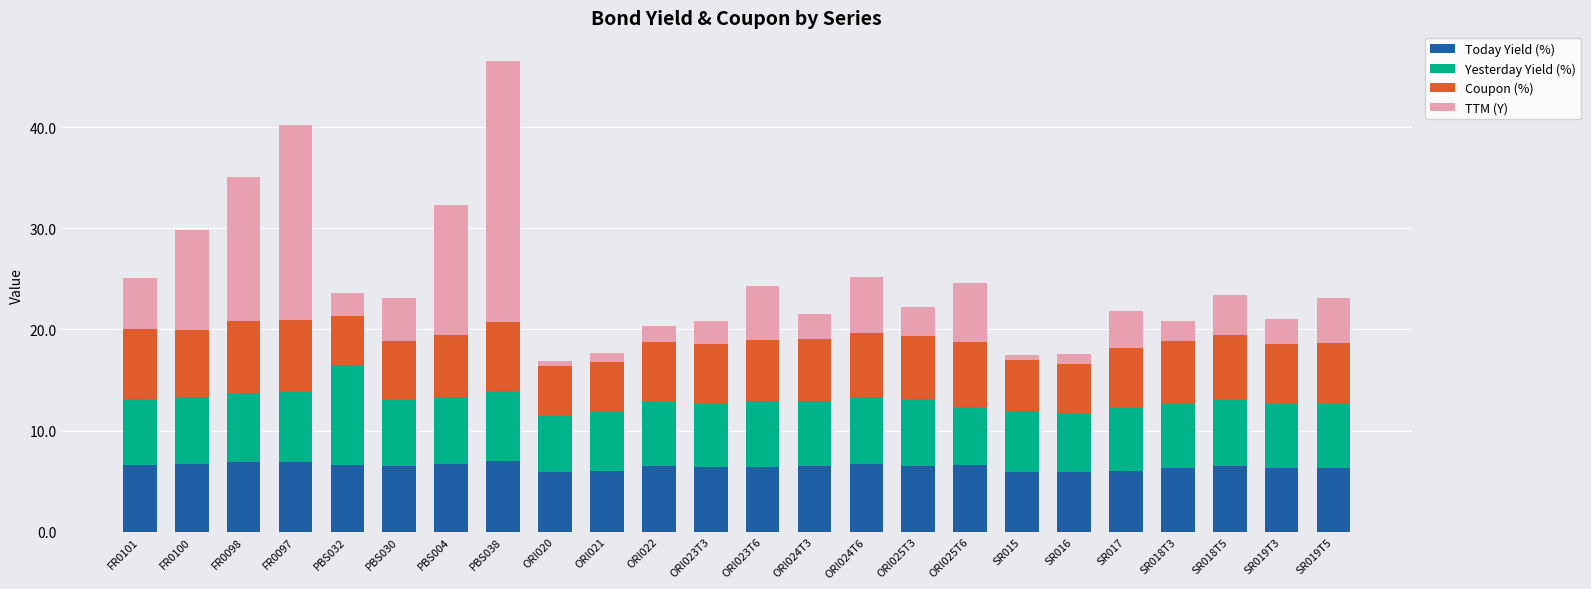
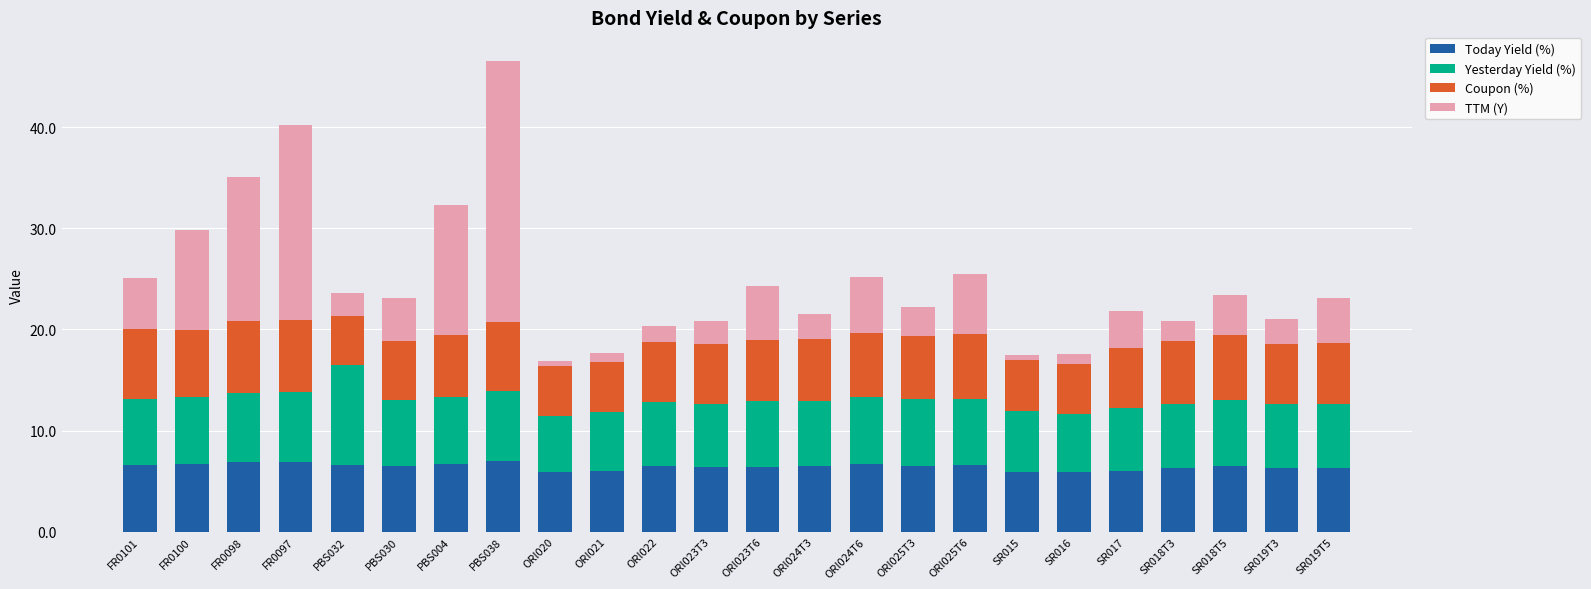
  {
    "Today Yield (%)": {
      "FR0101": 6.6,
      "FR0100": 6.7,
      "FR0098": 6.9,
      "FR0097": 6.9,
      "PBS032": 6.6,
      "PBS030": 6.5,
      "PBS004": 6.7,
      "PBS038": 7.0,
      "ORI020": 5.9,
      "ORI021": 6.0,
      "ORI022": 6.5,
      "ORI023T3": 6.4,
      "ORI023T6": 6.4,
      "ORI024T3": 6.5,
      "ORI024T6": 6.7,
      "ORI025T3": 6.5,
      "ORI025T6": 6.6,
      "SR015": 5.9,
      "SR016": 6.0,
      "SR017": 6.0,
      "SR018T3": 6.3,
      "SR018T5": 6.5,
      "SR019T3": 6.3,
      "SR019T5": 6.3
    },
    "Yesterday Yield (%)": {
      "FR0101": 6.5,
      "FR0100": 6.7,
      "FR0098": 6.9,
      "FR0097": 6.9,
      "PBS032": 9.8,
      "PBS030": 6.5,
      "PBS004": 6.6,
      "PBS038": 6.9,
      "ORI020": 5.5,
      "ORI021": 5.9,
      "ORI022": 6.4,
      "ORI023T3": 6.3,
      "ORI023T6": 6.5,
      "ORI024T3": 6.4,
      "ORI024T6": 6.6,
      "ORI025T3": 6.5,
-     "ORI025T6": 5.8,
+     "ORI025T6": 6.6,
      "SR015": 5.9,
      "SR016": 5.7,
      "SR017": 6.2,
      "SR018T3": 6.3,
      "SR018T5": 6.6,
      "SR019T3": 6.3,
      "SR019T5": 6.3
    },
    "Coupon (%)": {
      "FR0101": 6.9,
      "FR0100": 6.6,
      "FR0098": 7.1,
      "FR0097": 7.1,
      "PBS032": 4.9,
      "PBS030": 5.9,
      "PBS004": 6.1,
      "PBS038": 6.9,
      "ORI020": 4.9,
      "ORI021": 4.9,
      "ORI022": 5.9,
      "ORI023T3": 5.9,
      "ORI023T6": 6.1,
      "ORI024T3": 6.1,
      "ORI024T6": 6.3,
      "ORI025T3": 6.3,
      "ORI025T6": 6.4,
      "SR015": 5.1,
      "SR016": 4.9,
      "SR017": 5.9,
      "SR018T3": 6.3,
      "SR018T5": 6.4,
      "SR019T3": 5.9,
      "SR019T5": 6.1
    },
    "TTM (Y)": {
      "FR0101": 5.0,
      "FR0100": 9.9,
      "FR0098": 14.2,
      "FR0097": 19.2,
      "PBS032": 2.3,
      "PBS030": 4.3,
      "PBS004": 12.9,
      "PBS038": 25.7,
      "ORI020": 0.5,
      "ORI021": 0.9,
      "ORI022": 1.5,
      "ORI023T3": 2.3,
      "ORI023T6": 5.3,
      "ORI024T3": 2.5,
      "ORI024T6": 5.5,
      "ORI025T3": 2.9,
      "ORI025T6": 5.9,
      "SR015": 0.4,
      "SR016": 0.9,
      "SR017": 3.7,
      "SR018T3": 1.9,
      "SR018T5": 3.9,
      "SR019T3": 2.4,
      "SR019T5": 4.4
    }
  }
